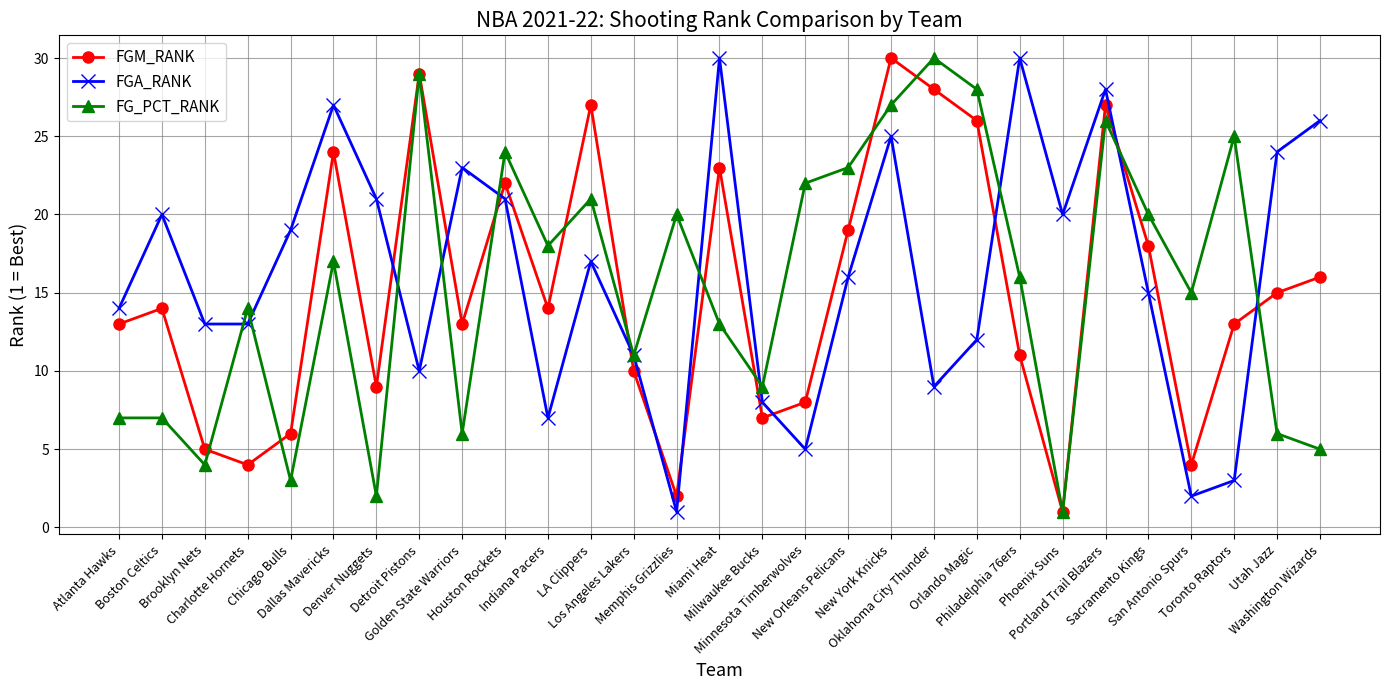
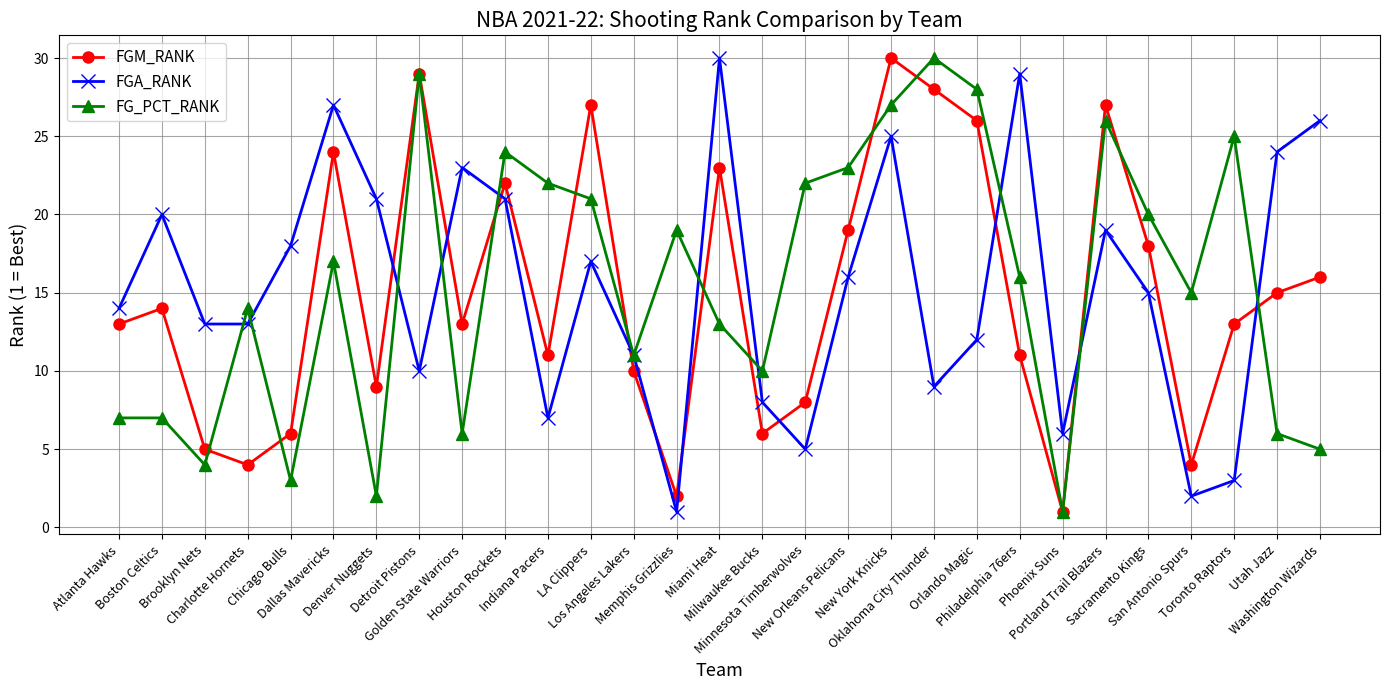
  {
    "FGM_RANK": {
      "Atlanta Hawks": 13,
      "Boston Celtics": 14,
      "Brooklyn Nets": 5,
      "Charlotte Hornets": 4,
      "Chicago Bulls": 6,
      "Dallas Mavericks": 24,
      "Denver Nuggets": 9,
      "Golden State Warriors": 13,
      "Houston Rockets": 22,
-     "Indiana Pacers": 14,
+     "Indiana Pacers": 11,
      "LA Clippers": 27,
      "Los Angeles Lakers": 10,
      "Memphis Grizzlies": 2,
      "Miami Heat": 23,
-     "Milwaukee Bucks": 7,
+     "Milwaukee Bucks": 6,
      "Minnesota Timberwolves": 8,
      "New Orleans Pelicans": 19,
      "New York Knicks": 30,
      "Oklahoma City Thunder": 28,
      "Orlando Magic": 26,
      "Philadelphia 76ers": 11,
      "Portland Trail Blazers": 27,
      "Sacramento Kings": 18,
      "San Antonio Spurs": 4,
      "Toronto Raptors": 13,
      "Utah Jazz": 15,
      "Washington Wizards": 16
    },
    "FGA_RANK": {
      "Atlanta Hawks": 14,
      "Boston Celtics": 20,
      "Brooklyn Nets": 13,
      "Charlotte Hornets": 13,
-     "Chicago Bulls": 19,
+     "Chicago Bulls": 18,
      "Dallas Mavericks": 27,
      "Denver Nuggets": 21,
      "Detroit Pistons": 10,
      "Golden State Warriors": 23,
      "Houston Rockets": 21,
      "Indiana Pacers": 7,
      "LA Clippers": 17,
      "Memphis Grizzlies": 1,
      "Miami Heat": 30,
      "Milwaukee Bucks": 8,
      "Minnesota Timberwolves": 5,
      "New Orleans Pelicans": 16,
      "New York Knicks": 25,
      "Oklahoma City Thunder": 9,
      "Orlando Magic": 12,
-     "Philadelphia 76ers": 30,
-     "Phoenix Suns": 20,
-     "Portland Trail Blazers": 28,
+     "Philadelphia 76ers": 29,
+     "Phoenix Suns": 6,
+     "Portland Trail Blazers": 19,
      "Sacramento Kings": 15,
      "San Antonio Spurs": 2,
      "Toronto Raptors": 3,
      "Utah Jazz": 24,
      "Washington Wizards": 26
    },
    "FG_PCT_RANK": {
      "Atlanta Hawks": 7,
      "Boston Celtics": 7,
      "Brooklyn Nets": 4,
      "Charlotte Hornets": 14,
      "Chicago Bulls": 3,
      "Dallas Mavericks": 17,
      "Denver Nuggets": 2,
      "Golden State Warriors": 6,
      "Houston Rockets": 24,
-     "Indiana Pacers": 18,
+     "Indiana Pacers": 22,
      "LA Clippers": 21,
-     "Memphis Grizzlies": 20,
+     "Memphis Grizzlies": 19,
      "Miami Heat": 13,
-     "Milwaukee Bucks": 9,
+     "Milwaukee Bucks": 10,
      "Minnesota Timberwolves": 22,
      "New Orleans Pelicans": 23,
      "New York Knicks": 27,
      "Oklahoma City Thunder": 30,
      "Orlando Magic": 28,
      "Philadelphia 76ers": 16,
      "Portland Trail Blazers": 26,
      "Sacramento Kings": 20,
      "San Antonio Spurs": 15,
      "Toronto Raptors": 25,
      "Utah Jazz": 6,
      "Washington Wizards": 5
    }
  }
